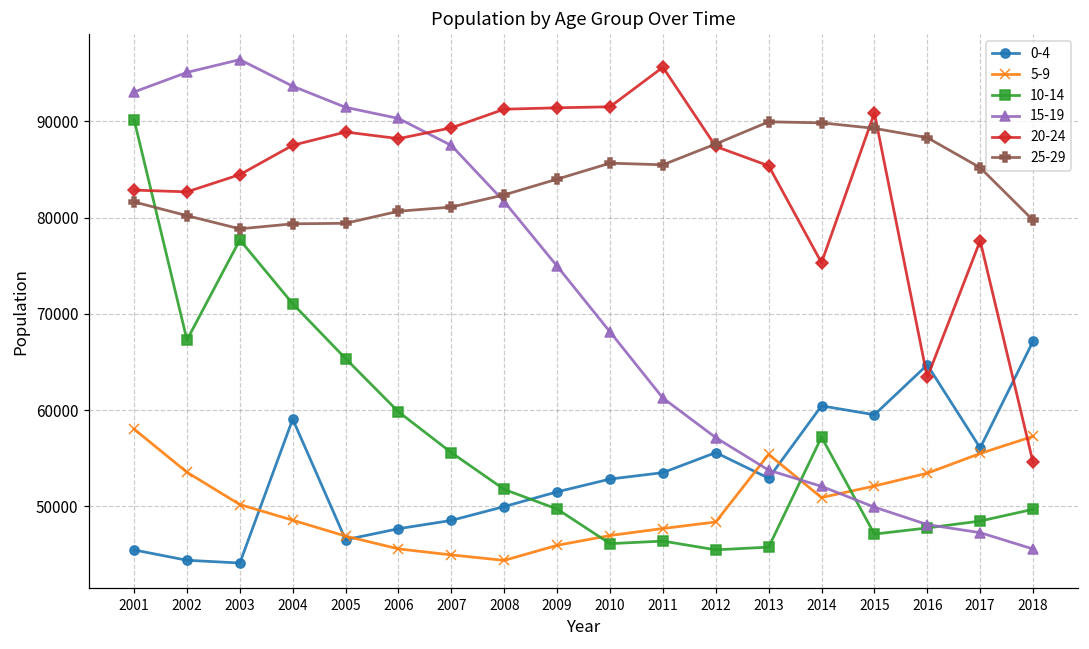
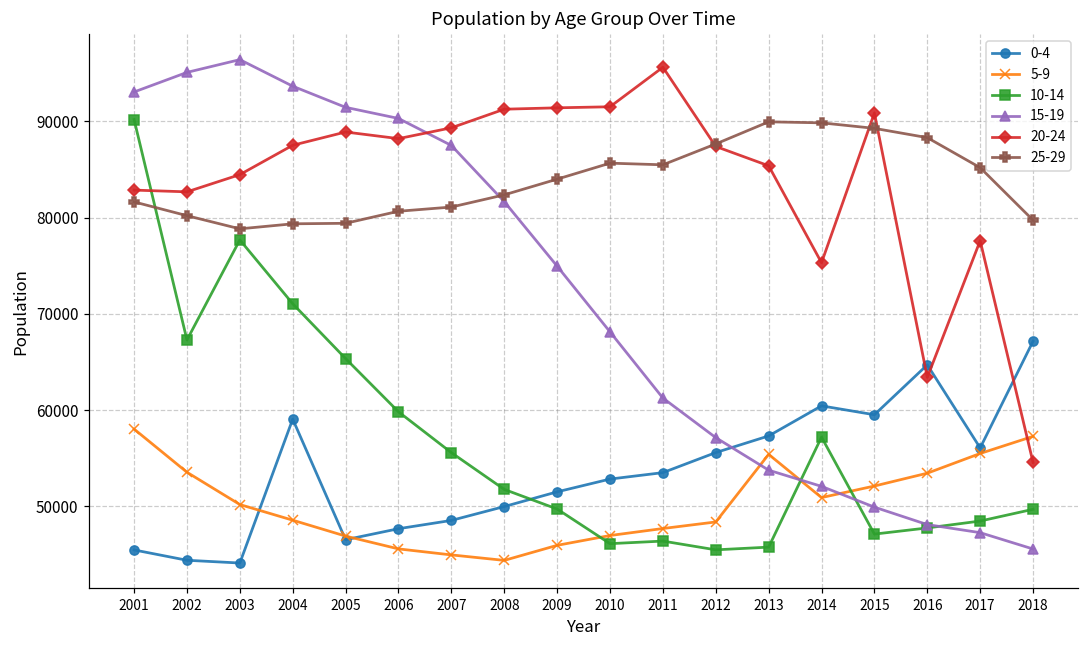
  {
    "0-4": {
      "2001": 45000,
      "2002": 44000,
      "2003": 44000,
      "2004": 59000,
      "2005": 47000,
      "2006": 48000,
      "2007": 49000,
      "2008": 50000,
      "2009": 52000,
      "2010": 53000,
      "2011": 54000,
      "2012": 56000,
-     "2013": 53000,
+     "2013": 57000,
      "2014": 60000,
      "2015": 60000,
      "2016": 65000,
      "2017": 56000,
      "2018": 67000
    },
    "5-9": {
      "2001": 58000,
      "2002": 54000,
      "2003": 50000,
      "2004": 49000,
      "2005": 47000,
      "2006": 46000,
      "2007": 45000,
      "2008": 44000,
      "2009": 46000,
      "2010": 47000,
      "2011": 48000,
      "2012": 48000,
      "2013": 55000,
      "2014": 51000,
      "2015": 52000,
      "2016": 53000,
      "2017": 56000,
      "2018": 57000
    },
    "10-14": {
      "2001": 90000,
      "2002": 67000,
      "2003": 78000,
      "2004": 71000,
      "2005": 65000,
      "2006": 60000,
      "2007": 56000,
      "2008": 52000,
      "2009": 50000,
      "2010": 46000,
      "2011": 46000,
      "2012": 45000,
      "2013": 46000,
      "2014": 57000,
      "2015": 47000,
      "2016": 48000,
      "2017": 48000,
      "2018": 50000
    },
    "15-19": {
      "2001": 93000,
      "2002": 95000,
      "2003": 96000,
      "2004": 94000,
      "2005": 91000,
      "2006": 90000,
      "2007": 88000,
      "2008": 82000,
      "2009": 75000,
      "2010": 68000,
      "2011": 61000,
      "2012": 57000,
      "2013": 54000,
      "2014": 52000,
      "2015": 50000,
      "2016": 48000,
      "2017": 47000,
      "2018": 46000
    },
    "20-24": {
      "2001": 83000,
      "2002": 83000,
      "2003": 84000,
      "2004": 88000,
      "2005": 89000,
      "2006": 88000,
      "2007": 89000,
      "2008": 91000,
      "2009": 91000,
      "2010": 92000,
      "2011": 96000,
      "2013": 85000,
      "2014": 75000,
      "2015": 91000,
      "2016": 63000,
      "2017": 78000,
      "2018": 55000
    },
    "25-29": {
      "2001": 82000,
      "2002": 80000,
      "2003": 79000,
      "2004": 79000,
      "2005": 79000,
      "2006": 81000,
      "2007": 81000,
      "2008": 82000,
      "2009": 84000,
      "2010": 86000,
      "2011": 85000,
      "2013": 90000,
      "2014": 90000,
      "2015": 89000,
      "2016": 88000,
      "2017": 85000,
      "2018": 80000
    }
  }
